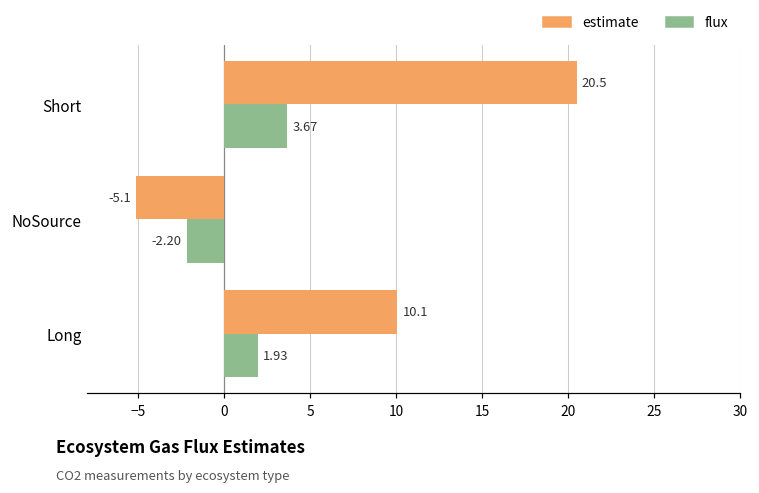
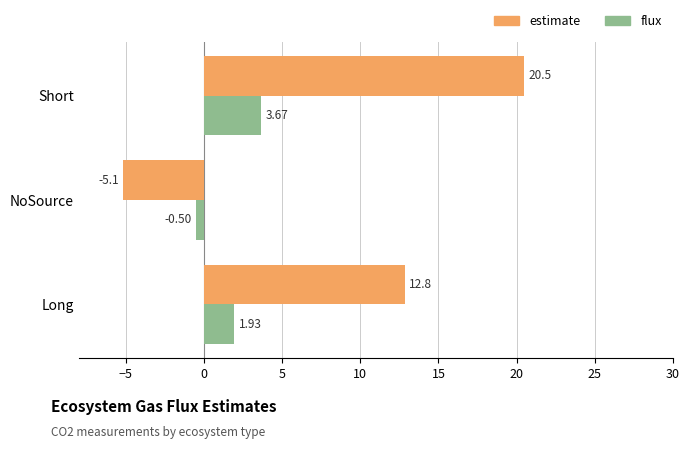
  {
    "estimate": {
      "Short": 20.5,
      "NoSource": -5.1,
-     "Long": 10.1
+     "Long": 12.8
    },
    "flux": {
      "Short": 3.67,
-     "NoSource": -2.20,
+     "NoSource": -0.50,
      "Long": 1.93
    }
  }
